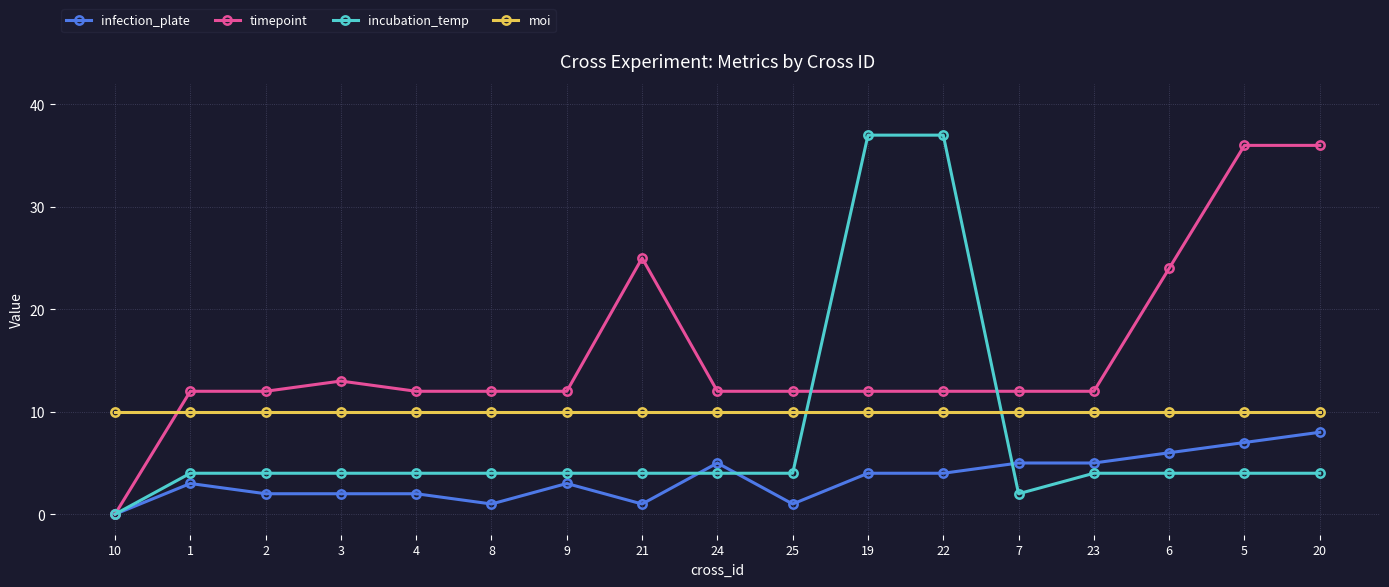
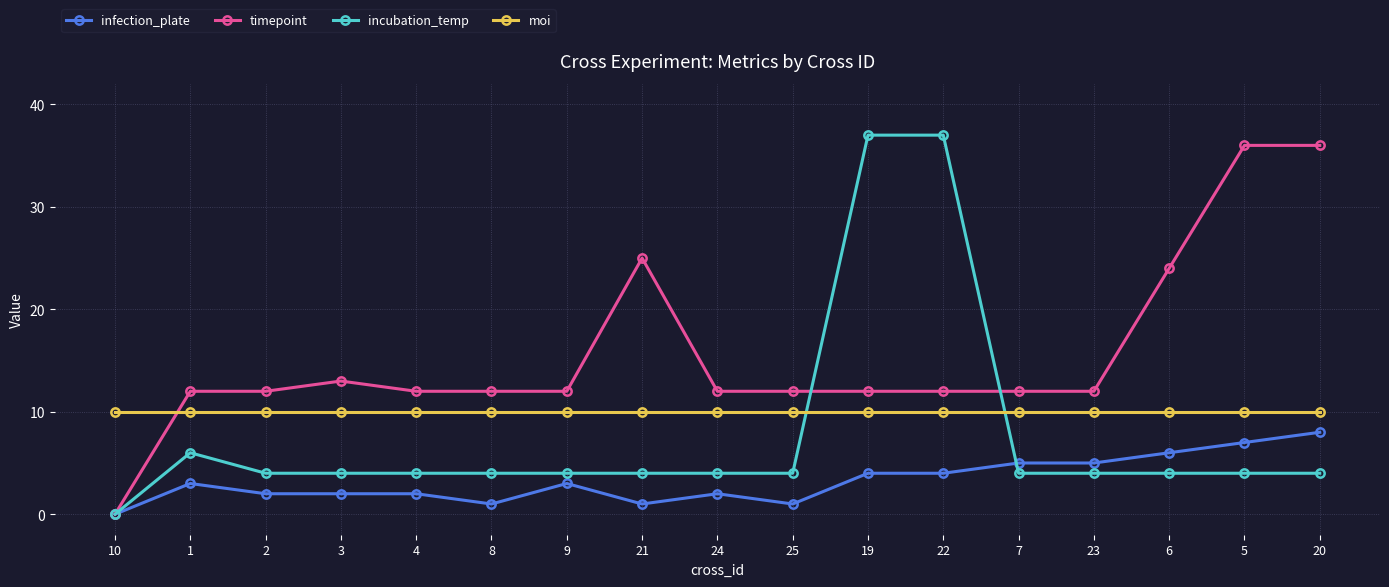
  {
    "infection_plate": {
      "1": 3,
      "2": 2,
      "3": 2,
      "4": 2,
      "8": 1,
      "9": 3,
      "21": 1,
-     "24": 5,
+     "24": 2,
      "25": 1,
      "19": 4,
      "22": 4,
      "7": 5,
      "23": 5,
      "6": 6,
      "5": 7,
      "20": 8
    },
    "timepoint": {
      "1": 12,
      "2": 12,
      "3": 13,
      "4": 12,
      "8": 12,
      "9": 12,
      "21": 25,
      "24": 12,
      "25": 12,
      "19": 12,
      "22": 12,
      "7": 12,
      "23": 12,
      "6": 24,
      "5": 36,
      "20": 36
    },
    "incubation_temp": {
-     "1": 4,
+     "1": 6,
      "2": 4,
      "3": 4,
      "4": 4,
      "8": 4,
      "9": 4,
      "21": 4,
      "24": 4,
      "25": 4,
      "19": 37,
      "22": 37,
-     "7": 2,
+     "7": 4,
      "23": 4,
      "6": 4,
      "5": 4,
      "20": 4
    },
    "moi": {
      "10": 10,
      "1": 10,
      "2": 10,
      "3": 10,
      "4": 10,
      "8": 10,
      "9": 10,
      "21": 10,
      "24": 10,
      "25": 10,
      "19": 10,
      "22": 10,
      "7": 10,
      "23": 10,
      "6": 10,
      "5": 10,
      "20": 10
    }
  }
